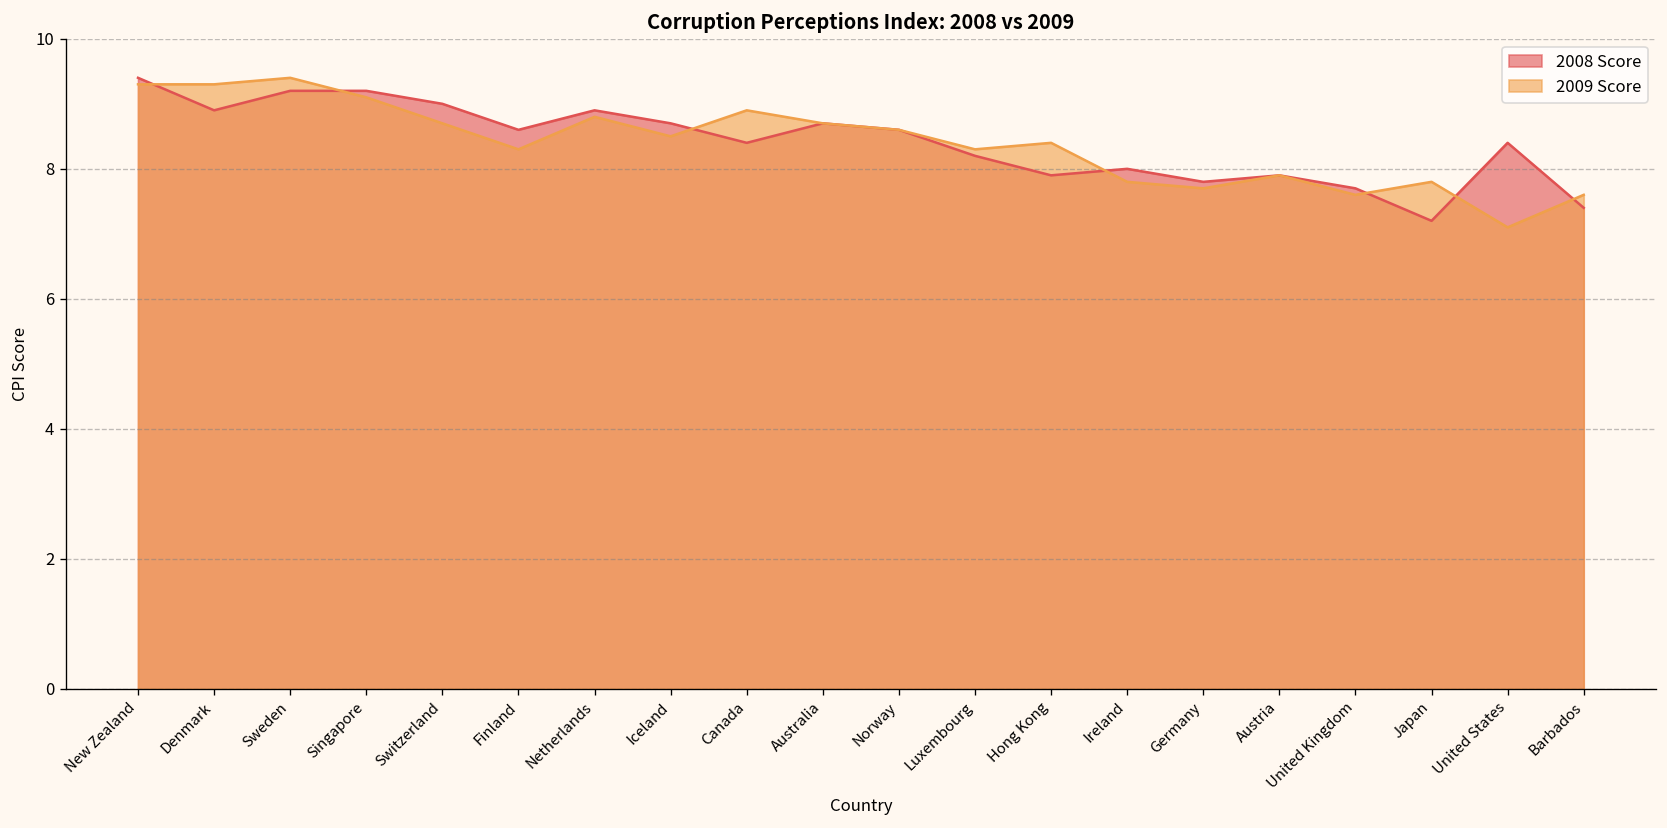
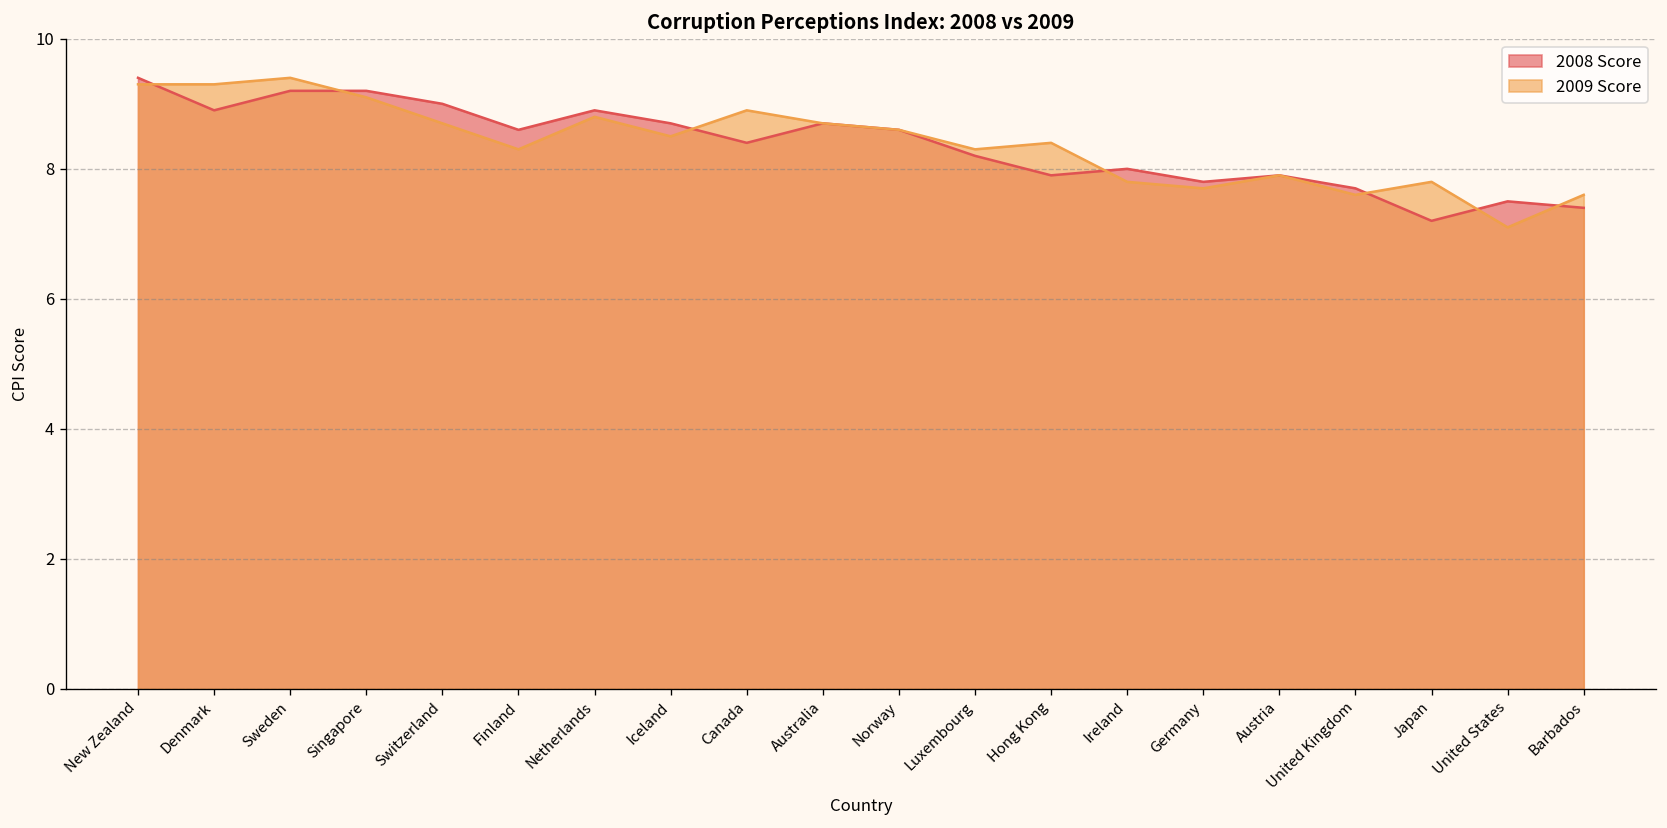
  {
    "2008 Score": {
      "New Zealand": 9.4,
      "Denmark": 8.9,
      "Sweden": 9.2,
      "Singapore": 9.2,
      "Switzerland": 9.0,
      "Finland": 8.6,
      "Netherlands": 8.9,
      "Iceland": 8.7,
      "Canada": 8.4,
      "Luxembourg": 8.2,
      "Hong Kong": 7.9,
      "Ireland": 8.0,
      "Germany": 7.8,
      "United Kingdom": 7.7,
      "Japan": 7.2,
-     "United States": 8.4,
+     "United States": 7.5,
      "Barbados": 7.4
    },
    "2009 Score": {
      "New Zealand": 9.3,
      "Denmark": 9.3,
      "Sweden": 9.4,
      "Singapore": 9.1,
      "Switzerland": 8.7,
      "Finland": 8.3,
      "Netherlands": 8.8,
      "Iceland": 8.5,
      "Canada": 8.9,
      "Luxembourg": 8.3,
      "Hong Kong": 8.4,
      "Ireland": 7.8,
      "Germany": 7.7,
      "United Kingdom": 7.6,
      "Japan": 7.8,
      "United States": 7.1,
      "Barbados": 7.6
    }
  }
